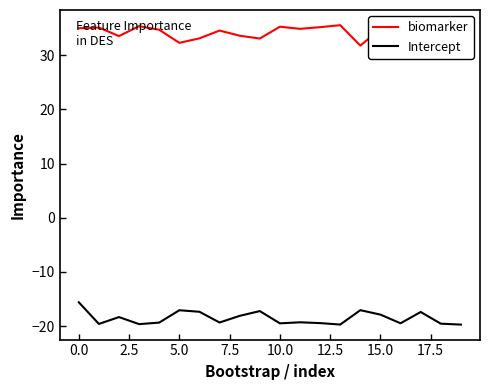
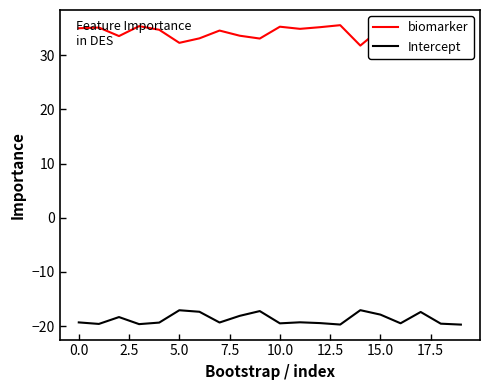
  {
    "biomarker": {
      "0.0": 35,
      "5.0": 32,
      "10.0": 35
    },
    "Intercept": {
-     "0.0": -16,
+     "0.0": -19,
      "5.0": -17,
      "10.0": -19,
      "15.0": -18
    }
  }
